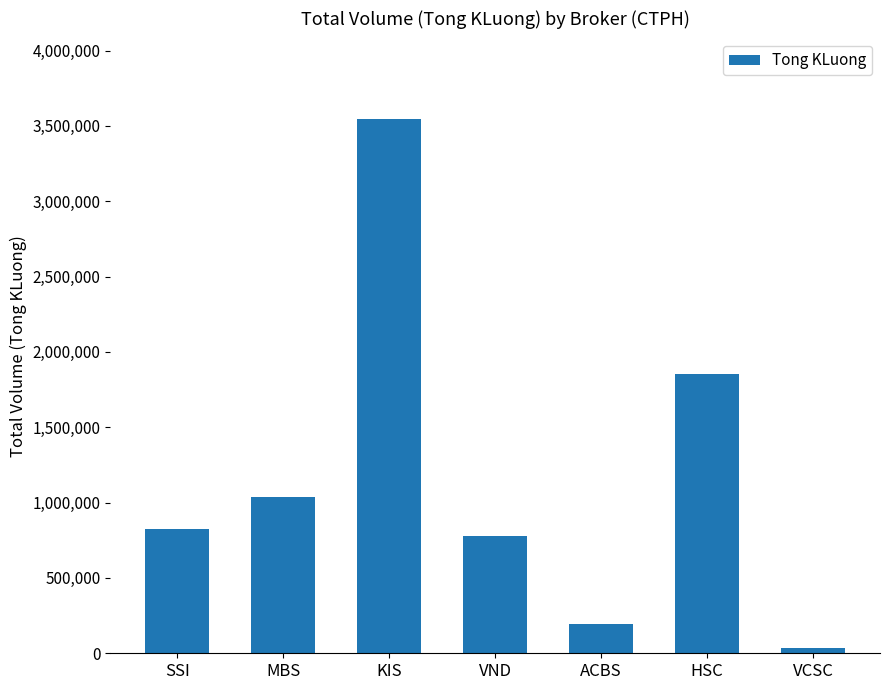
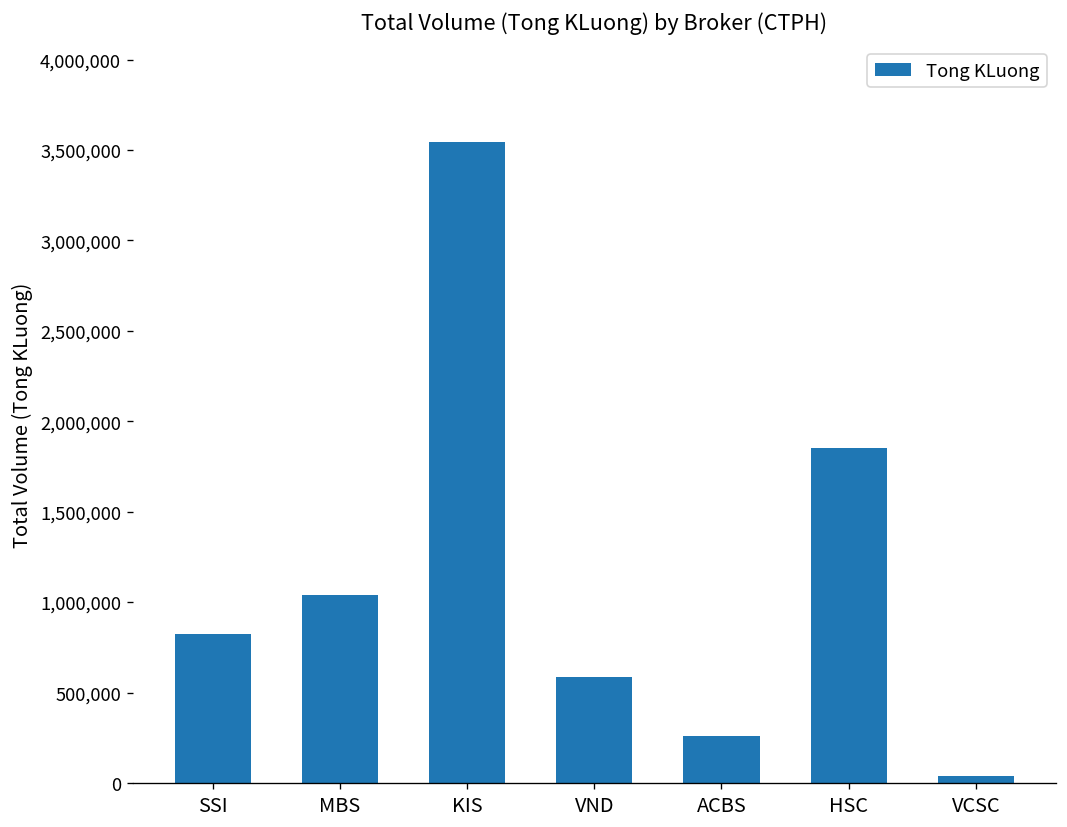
  {
    "SSI": "820,000",
    "MBS": "1,040,000",
    "KIS": "3,550,000",
-   "VND": "780,000",
-   "ACBS": "200,000",
+   "VND": "580,000",
+   "ACBS": "260,000",
    "HSC": "1,850,000",
    "VCSC": "40,000"
  }
